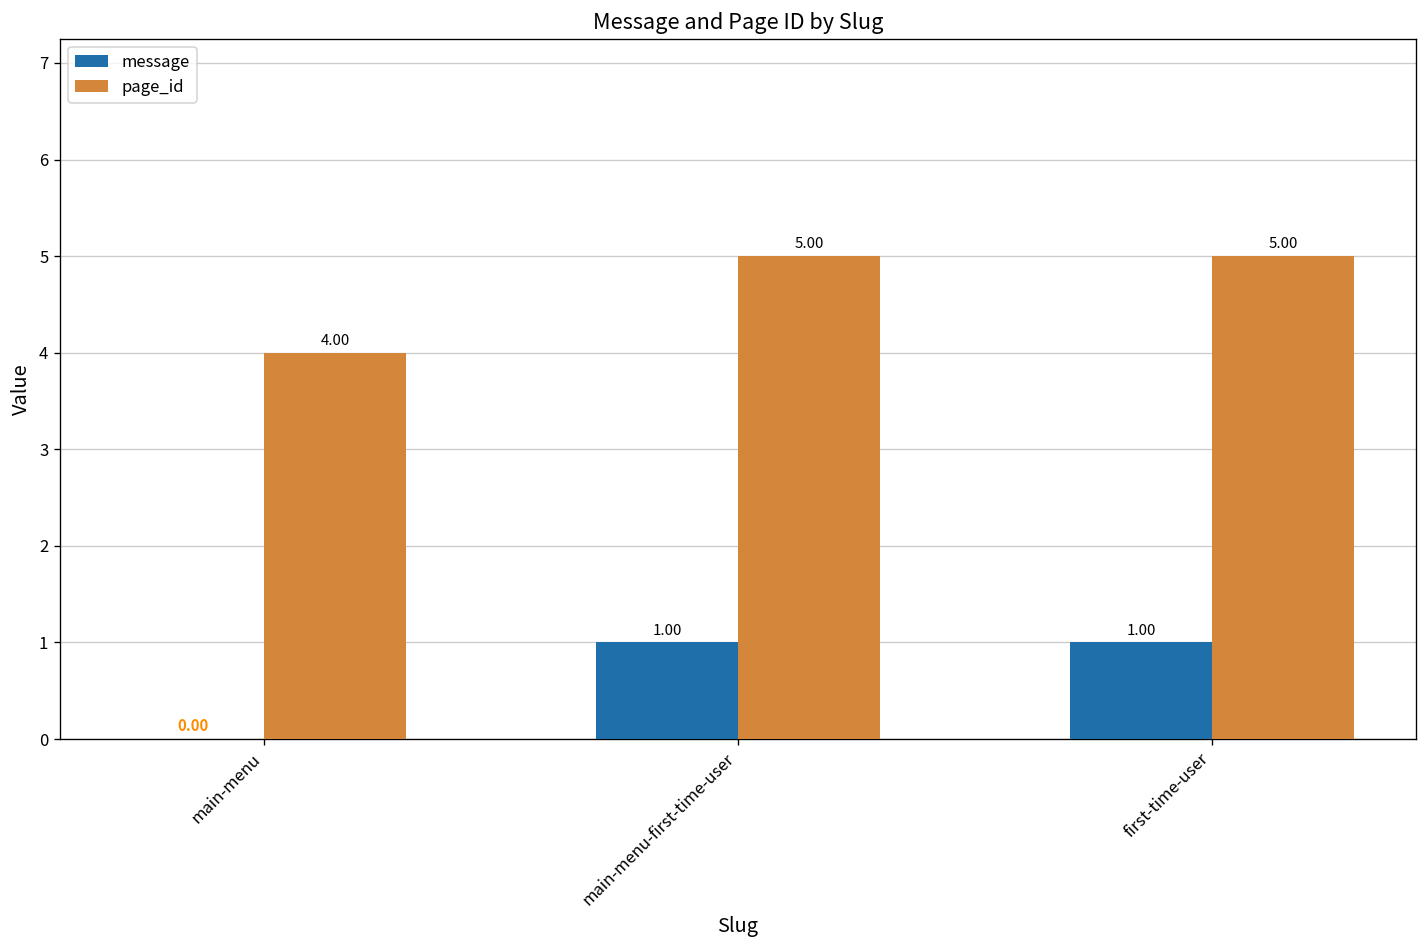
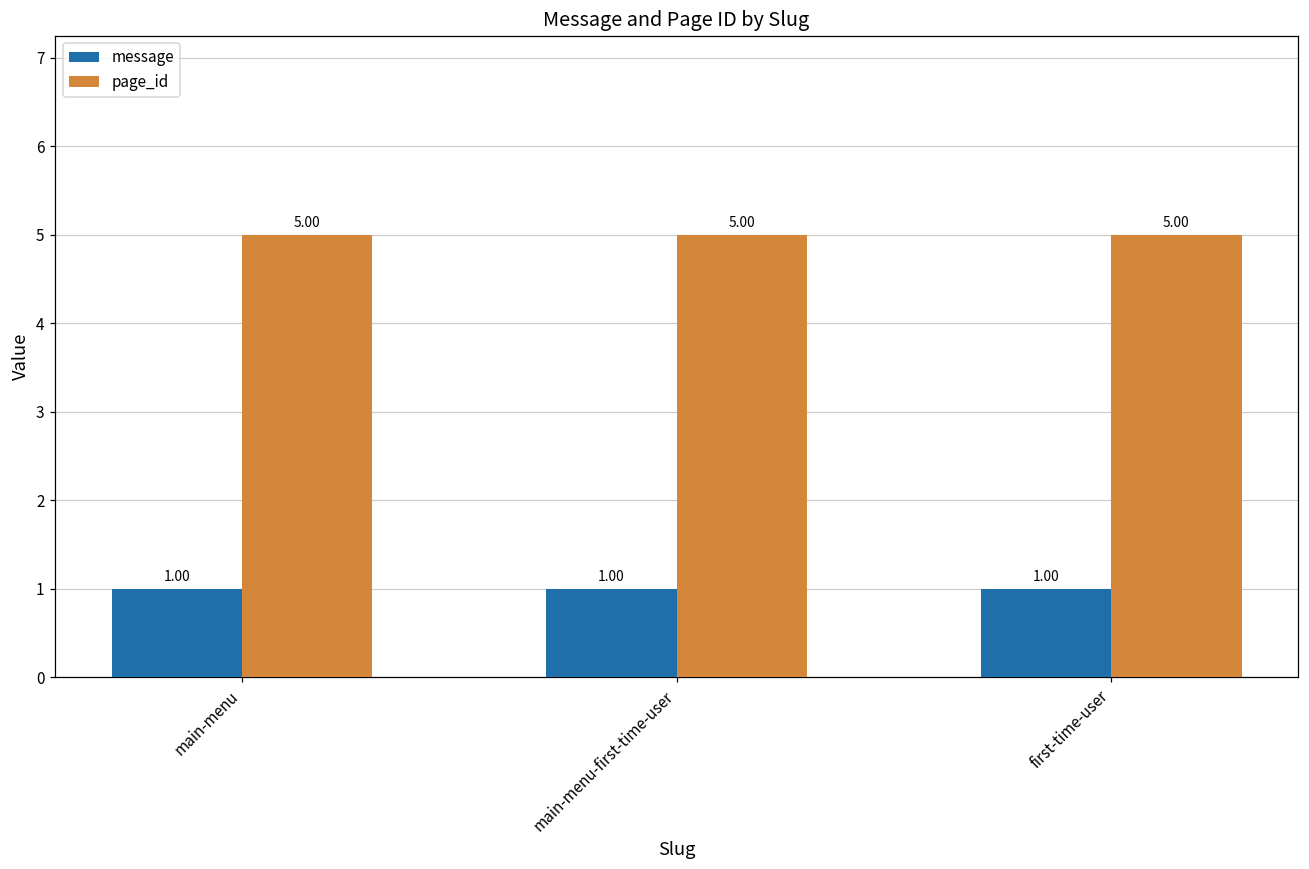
  {
    "message": {
-     "main-menu": 0.00,
+     "main-menu": 1.00,
      "main-menu-first-time-user": 1.00,
      "first-time-user": 1.00
    },
    "page_id": {
-     "main-menu": 4.00,
+     "main-menu": 5.00,
      "main-menu-first-time-user": 5.00,
      "first-time-user": 5.00
    }
  }
